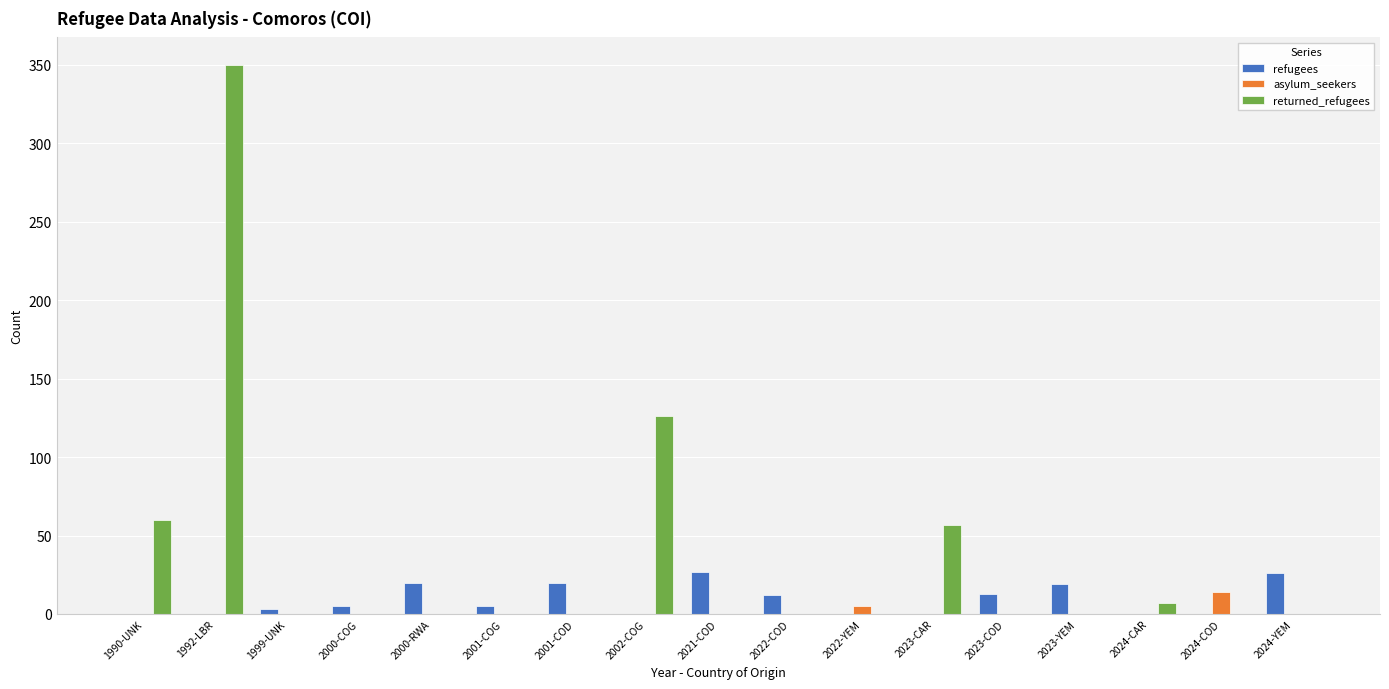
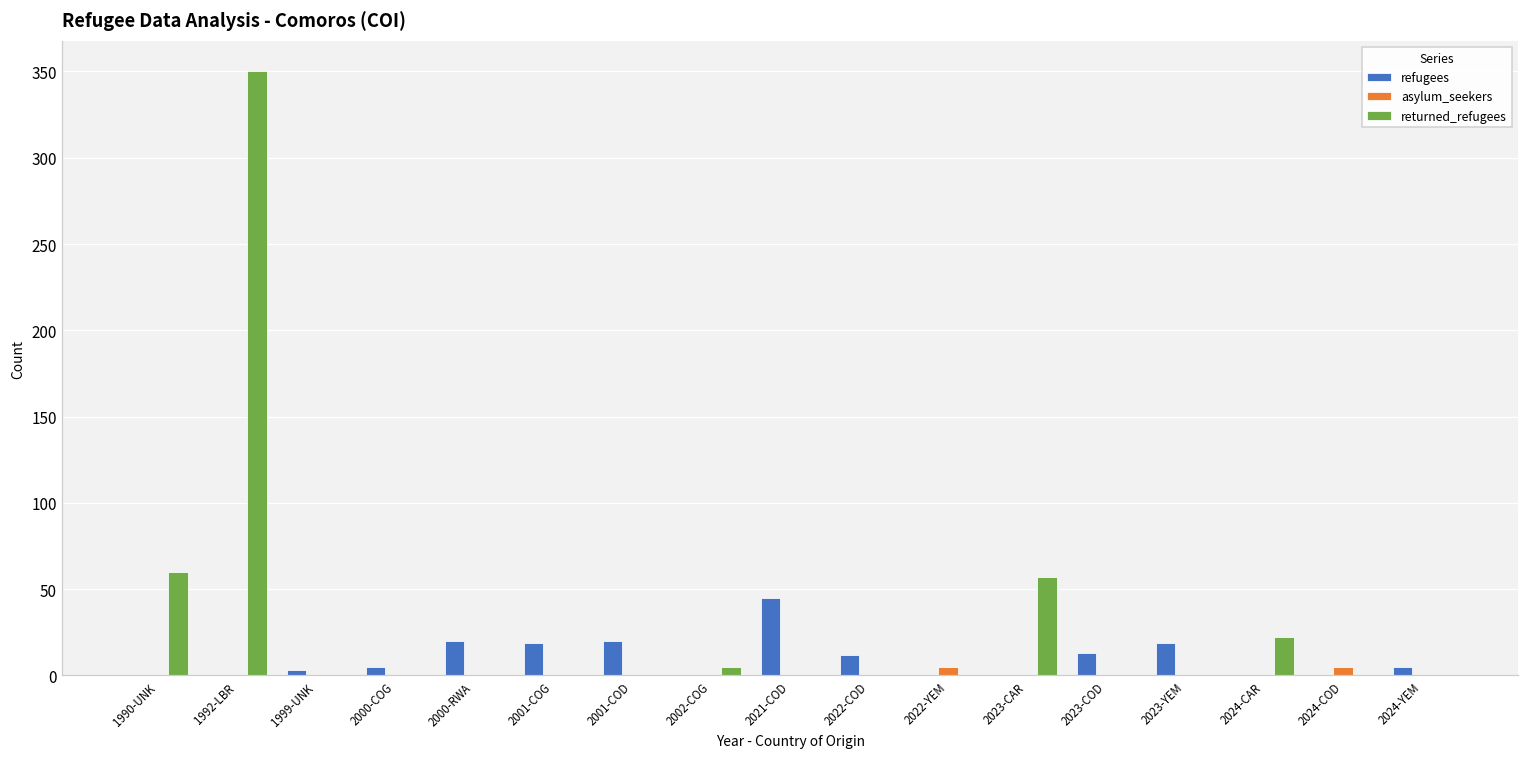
  {
    "refugees": {
      "1990-UNK": 0,
      "1992-LBR": 0,
      "1999-UNK": 3,
      "2000-COG": 5,
      "2000-RWA": 20,
-     "2001-COG": 5,
+     "2001-COG": 19,
      "2001-COD": 20,
      "2002-COG": 0,
-     "2021-COD": 27,
+     "2021-COD": 45,
      "2022-COD": 12,
      "2022-YEM": 0,
      "2023-CAR": 0,
      "2023-COD": 13,
      "2023-YEM": 19,
      "2024-CAR": 0,
      "2024-COD": 0,
-     "2024-YEM": 26
+     "2024-YEM": 5
    },
    "asylum_seekers": {
      "1990-UNK": 0,
      "1992-LBR": 0,
      "1999-UNK": 0,
      "2000-COG": 0,
      "2000-RWA": 0,
      "2001-COG": 0,
      "2001-COD": 0,
      "2002-COG": 0,
      "2021-COD": 0,
      "2022-COD": 0,
      "2022-YEM": 5,
      "2023-CAR": 0,
      "2023-COD": 0,
      "2023-YEM": 0,
      "2024-CAR": 0,
-     "2024-COD": 14,
+     "2024-COD": 5,
      "2024-YEM": 0
    },
    "returned_refugees": {
      "1990-UNK": 60,
      "1992-LBR": 350,
      "1999-UNK": 0,
      "2000-COG": 0,
      "2000-RWA": 0,
      "2001-COG": 0,
      "2001-COD": 0,
-     "2002-COG": 126,
+     "2002-COG": 5,
      "2021-COD": 0,
      "2022-COD": 0,
      "2022-YEM": 0,
      "2023-CAR": 57,
      "2023-COD": 0,
      "2023-YEM": 0,
-     "2024-CAR": 7,
+     "2024-CAR": 22,
      "2024-COD": 0,
      "2024-YEM": 0
    }
  }
